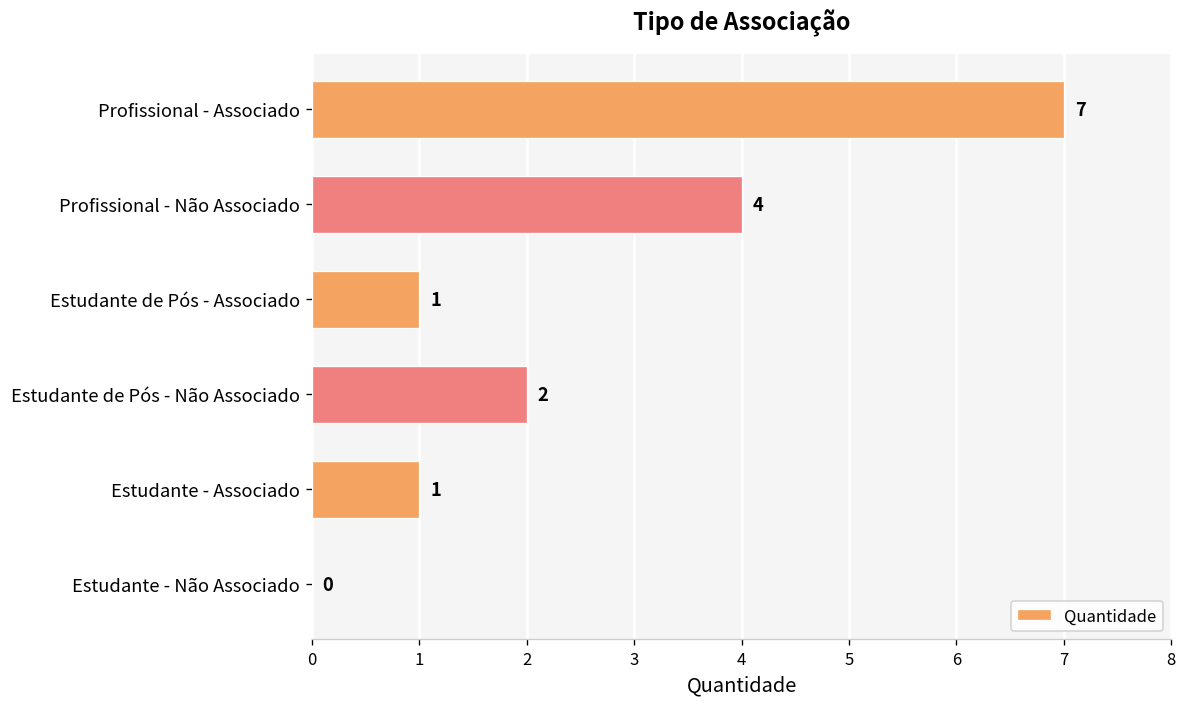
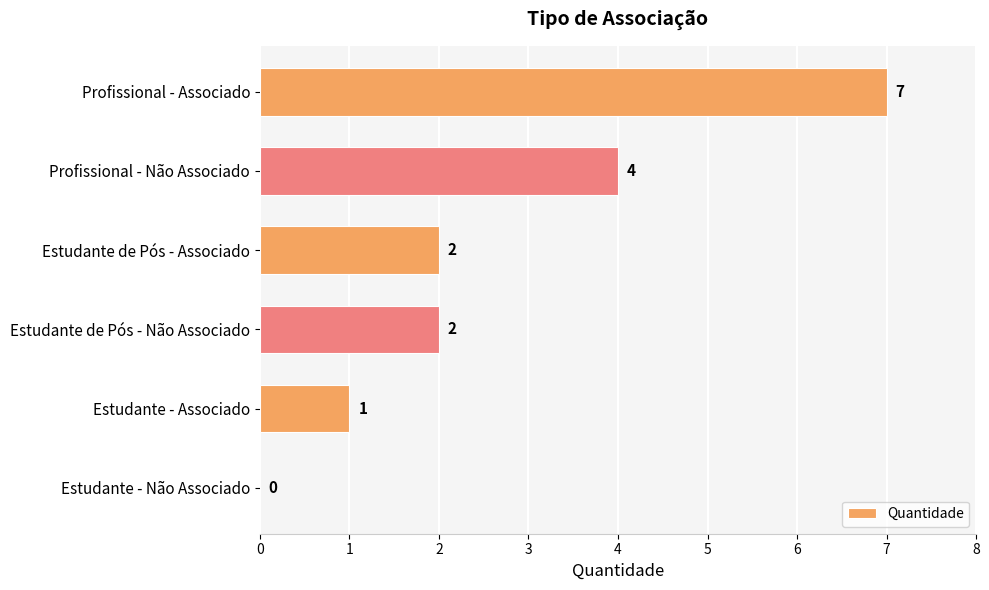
  {
    "Profissional - Associado": 7,
    "Profissional - Não Associado": 4,
-   "Estudante de Pós - Associado": 1,
+   "Estudante de Pós - Associado": 2,
    "Estudante de Pós - Não Associado": 2,
    "Estudante - Associado": 1,
    "Estudante - Não Associado": 0
  }
